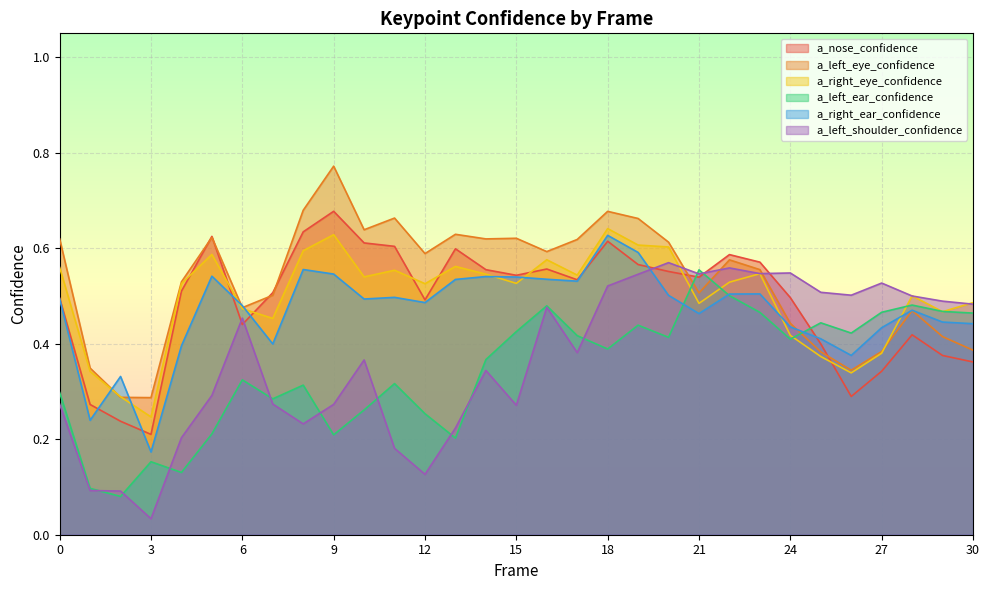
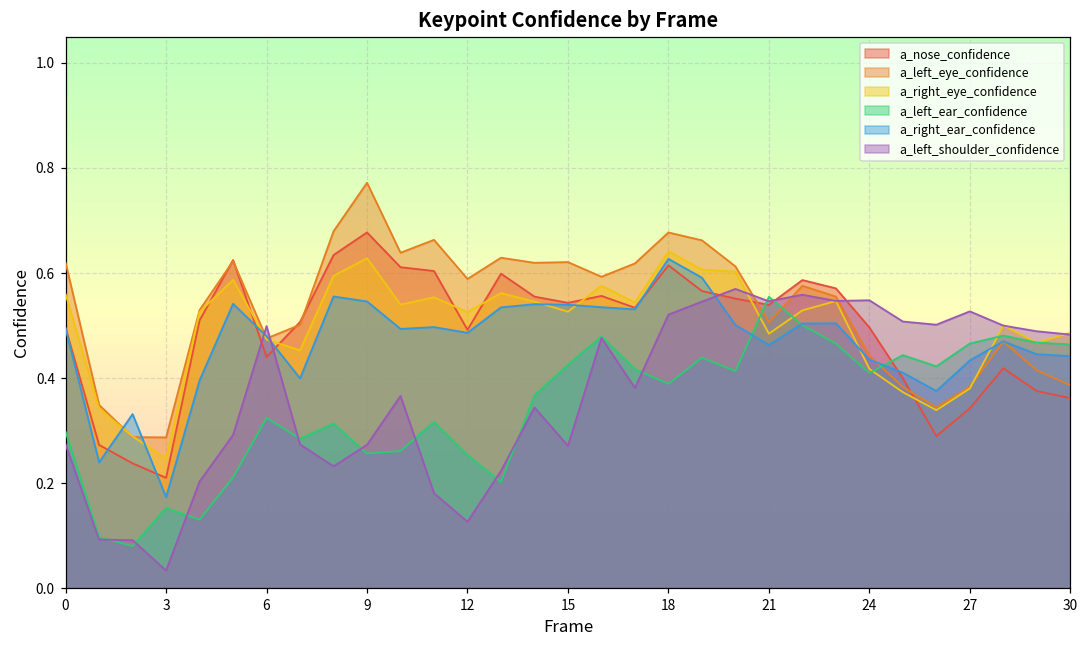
  {
    "a_left_ear_confidence": {
      "0": 0.30,
      "3": 0.15,
      "6": 0.32,
-     "9": 0.21,
+     "9": 0.26,
      "12": 0.25,
      "15": 0.43,
      "18": 0.39,
      "21": 0.55,
      "24": 0.41,
      "27": 0.47,
      "30": 0.46
    },
    "a_right_ear_confidence": {
      "3": 0.17,
      "9": 0.55,
      "12": 0.49,
      "18": 0.63,
      "21": 0.46,
      "24": 0.44,
      "27": 0.43,
      "30": 0.44
    },
    "a_left_shoulder_confidence": {
      "0": 0.27,
      "3": 0.03,
-     "6": 0.45,
+     "6": 0.50,
      "9": 0.27,
      "12": 0.13,
      "15": 0.27,
      "18": 0.52,
      "21": 0.55,
      "24": 0.55,
      "27": 0.53
    }
  }
